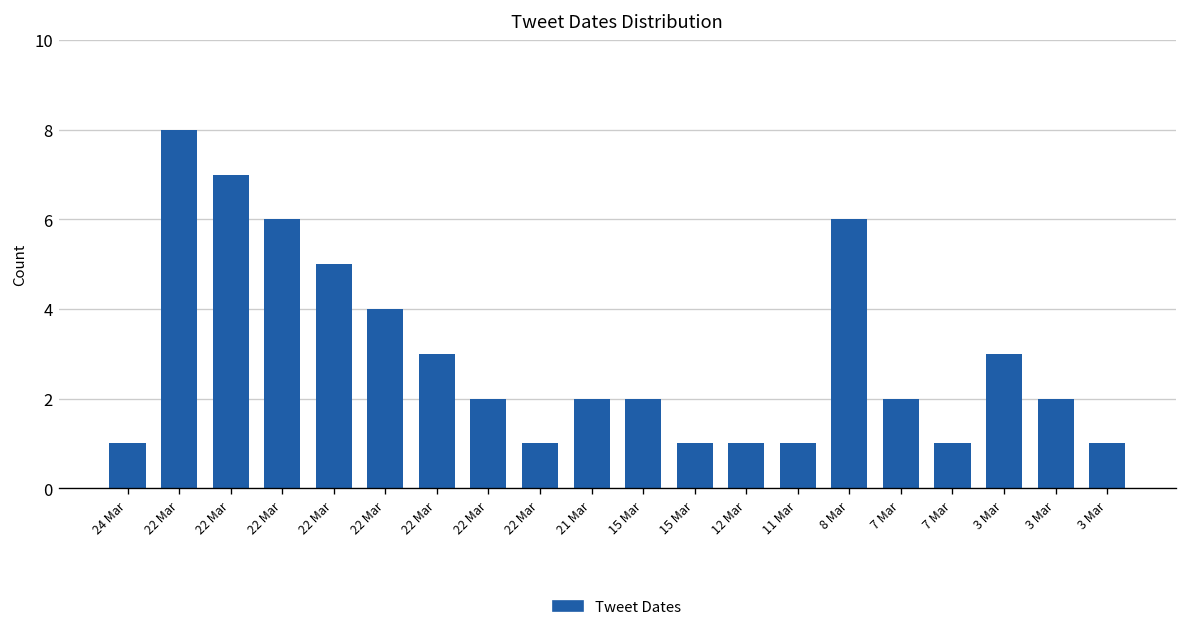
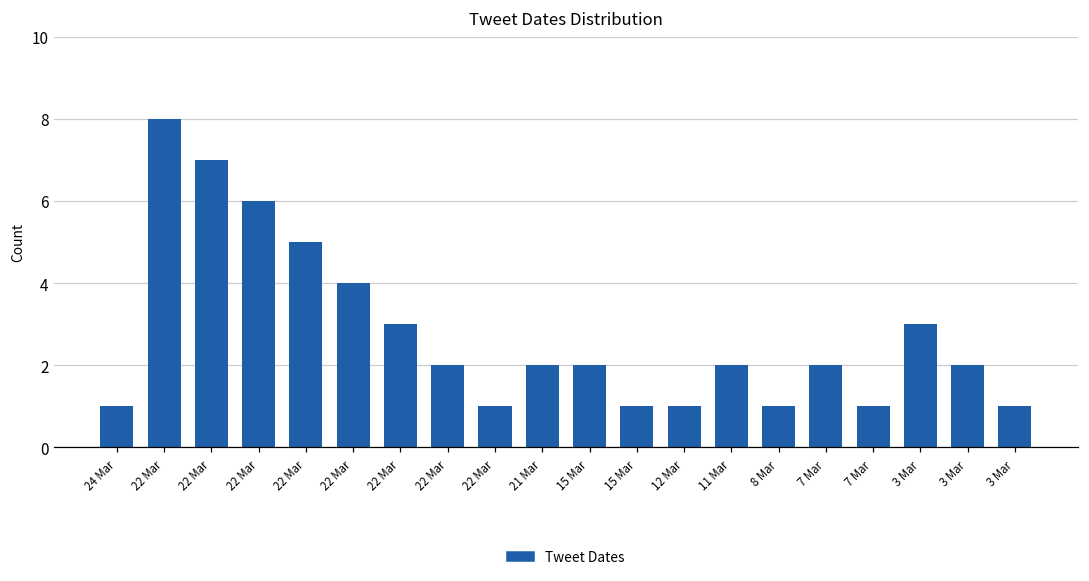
  {
    "24 Mar": 1,
    "21 Mar": 2,
    "12 Mar": 1,
-   "11 Mar": 1,
-   "8 Mar": 6
+   "11 Mar": 2,
+   "8 Mar": 1
  }
